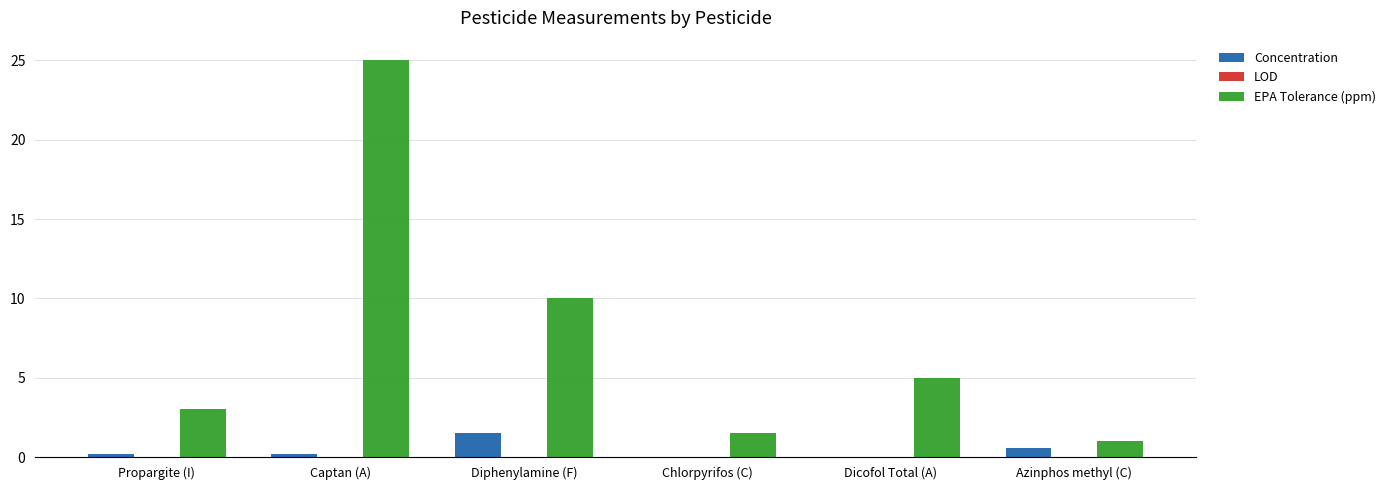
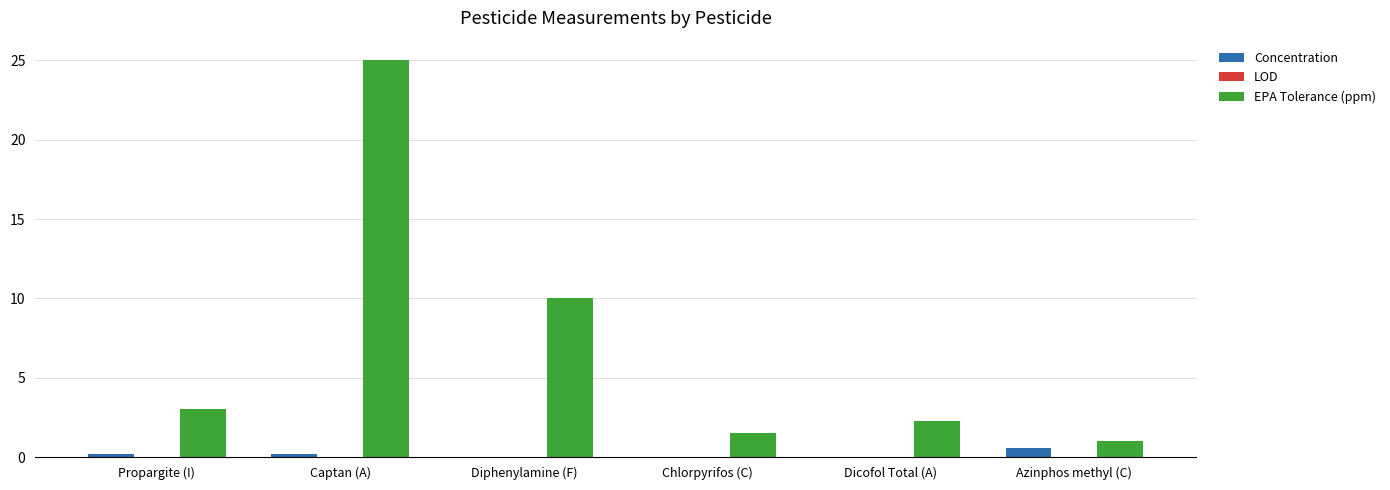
  {
    "Concentration": {
      "Propargite (I)": 0.2,
      "Captan (A)": 0.2,
-     "Diphenylamine (F)": 1.5,
+     "Diphenylamine (F)": 0.0,
      "Azinphos methyl (C)": 0.6
    },
    "EPA Tolerance (ppm)": {
      "Propargite (I)": 3.0,
      "Captan (A)": 25.0,
      "Diphenylamine (F)": 10.0,
      "Chlorpyrifos (C)": 1.5,
-     "Dicofol Total (A)": 5.0,
+     "Dicofol Total (A)": 2.3,
      "Azinphos methyl (C)": 1.0
    }
  }
